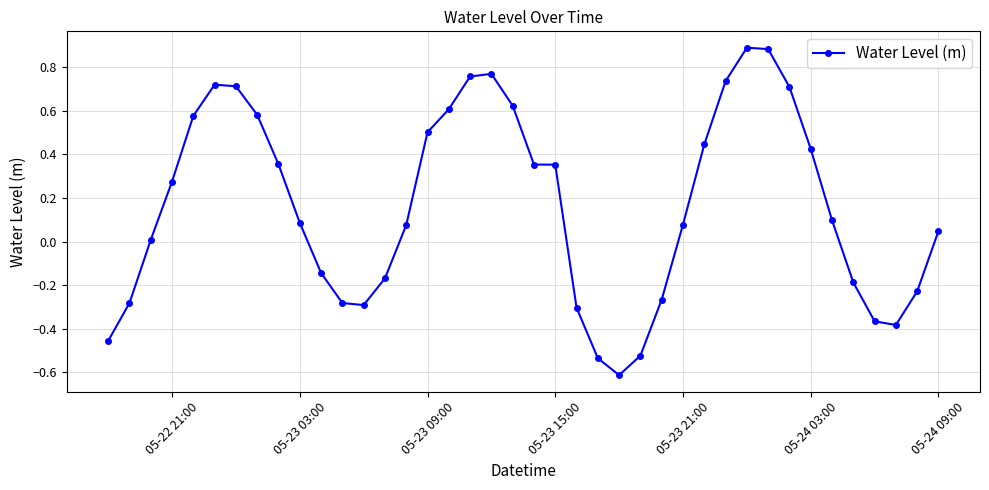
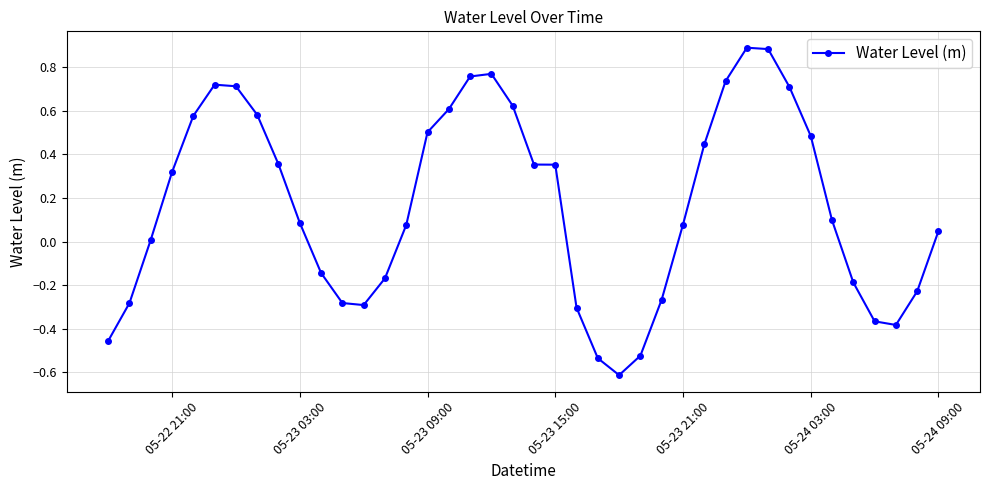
  {
-   "05-22 21:00": 0.28,
+   "05-22 21:00": 0.32,
    "05-23 03:00": 0.09,
    "05-23 09:00": 0.50,
    "05-23 15:00": 0.35,
    "05-23 21:00": 0.08,
-   "05-24 03:00": 0.42,
+   "05-24 03:00": 0.48,
    "05-24 09:00": 0.05
  }
